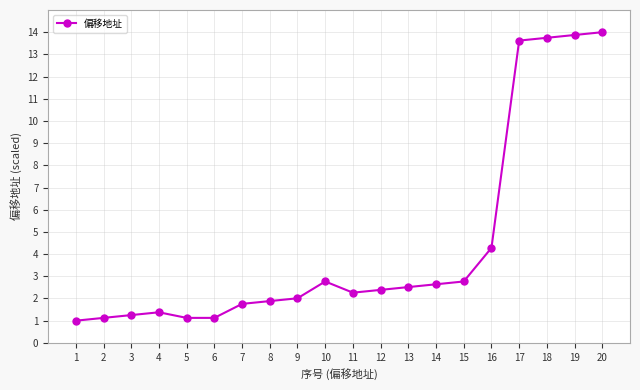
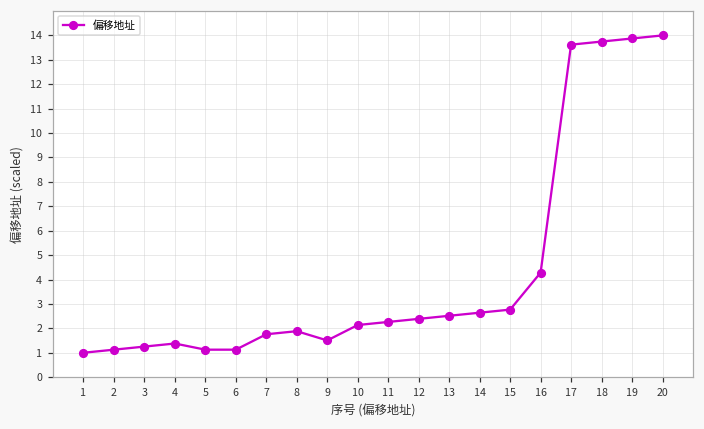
  {
    "1": 1.0,
    "2": 1.1,
    "3": 1.3,
    "4": 1.4,
    "5": 1.1,
    "6": 1.1,
    "7": 1.8,
    "8": 1.9,
-   "9": 2.0,
-   "10": 2.8,
+   "9": 1.5,
+   "10": 2.1,
    "11": 2.3,
    "12": 2.4,
    "13": 2.5,
    "14": 2.6,
    "15": 2.8,
    "16": 4.3,
    "17": 13.6,
    "18": 13.7,
    "19": 13.9,
    "20": 14.0
  }
